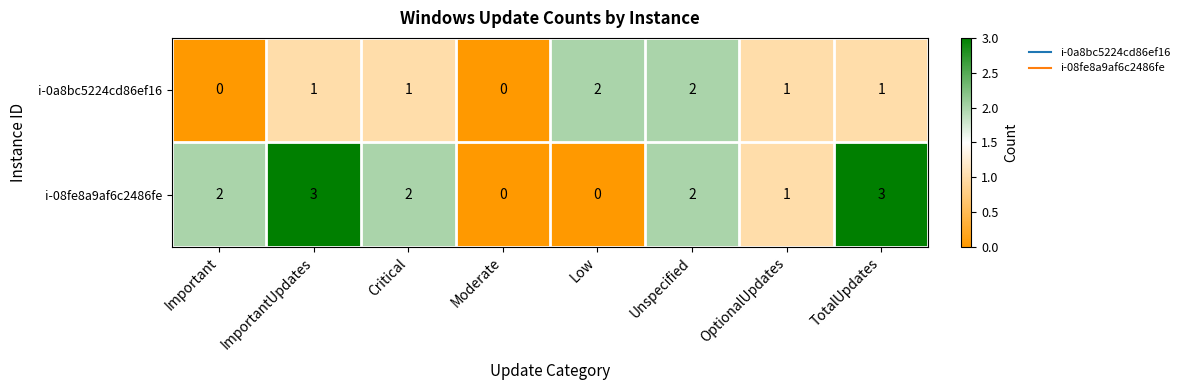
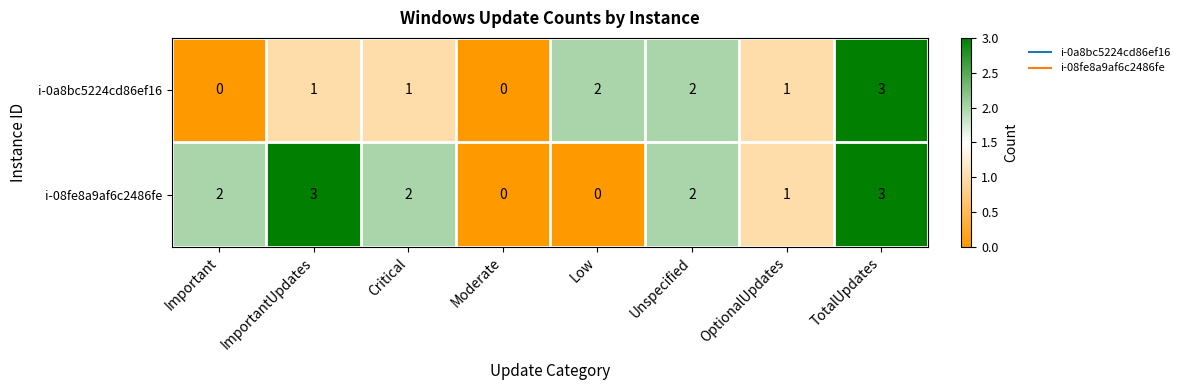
  {
    "i-0a8bc5224cd86ef16": {
      "Important": 0,
      "ImportantUpdates": 1,
      "Critical": 1,
      "Moderate": 0,
      "Low": 2,
      "Unspecified": 2,
      "OptionalUpdates": 1,
-     "TotalUpdates": 1
+     "TotalUpdates": 3
    },
    "i-08fe8a9af6c2486fe": {
      "Important": 2,
      "ImportantUpdates": 3,
      "Critical": 2,
      "Moderate": 0,
      "Low": 0,
      "Unspecified": 2,
      "OptionalUpdates": 1,
      "TotalUpdates": 3
    }
  }
